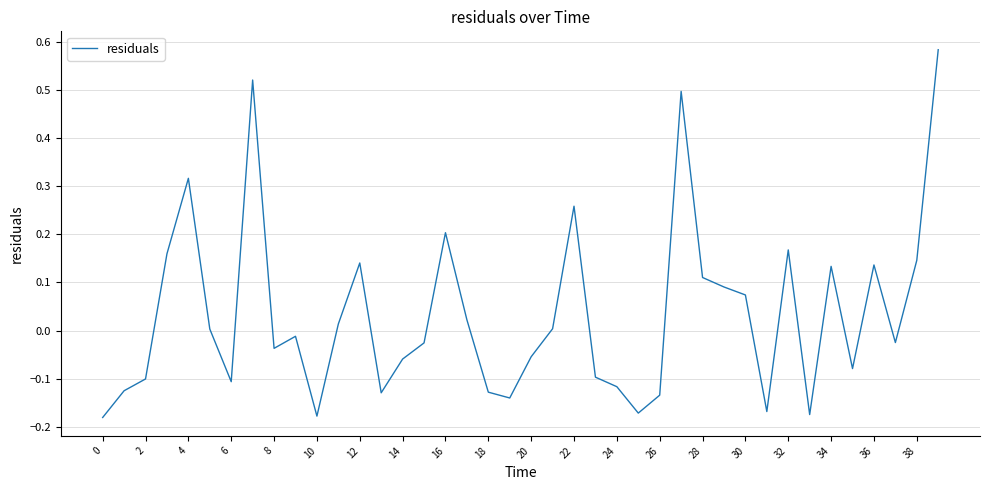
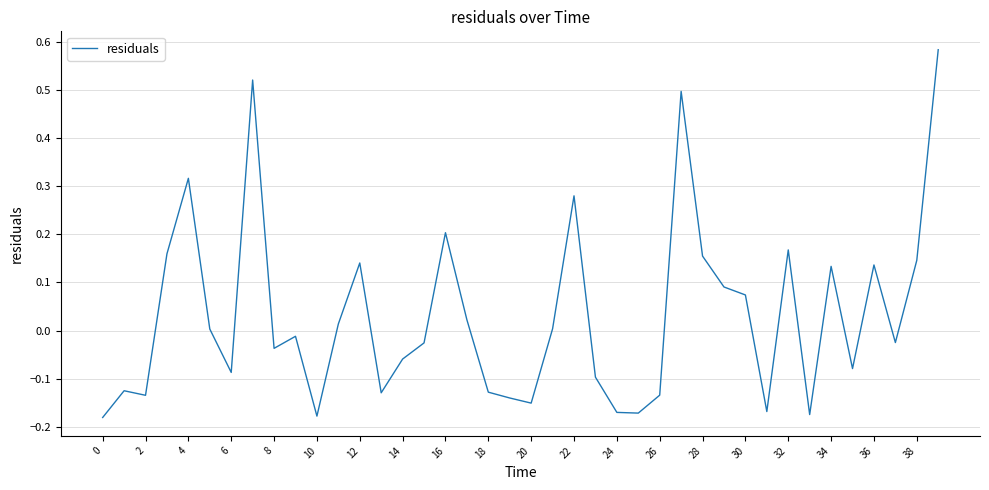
  {
    "0": -0.18,
-   "2": -0.10,
+   "2": -0.13,
    "4": 0.32,
-   "6": -0.11,
+   "6": -0.09,
    "8": -0.04,
    "10": -0.18,
    "12": 0.14,
    "14": -0.06,
    "16": 0.20,
    "18": -0.13,
-   "20": -0.05,
-   "22": 0.26,
-   "24": -0.12,
+   "20": -0.15,
+   "22": 0.28,
+   "24": -0.17,
    "26": -0.13,
-   "28": 0.11,
+   "28": 0.15,
    "30": 0.07,
    "32": 0.17,
    "34": 0.13,
    "36": 0.14,
    "38": 0.15
  }
